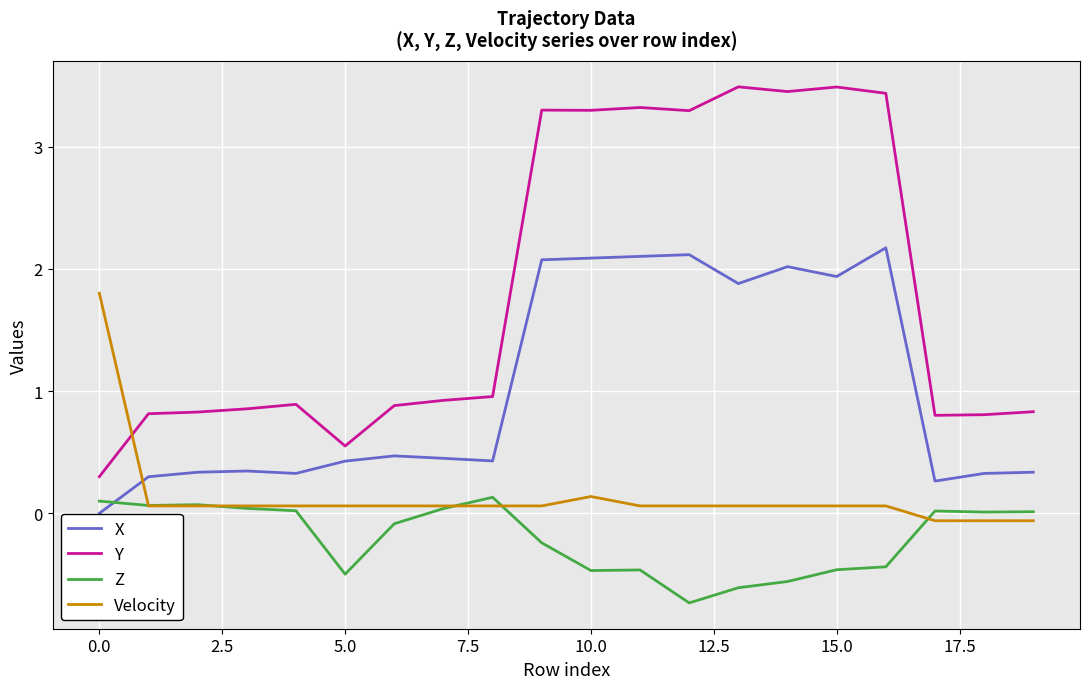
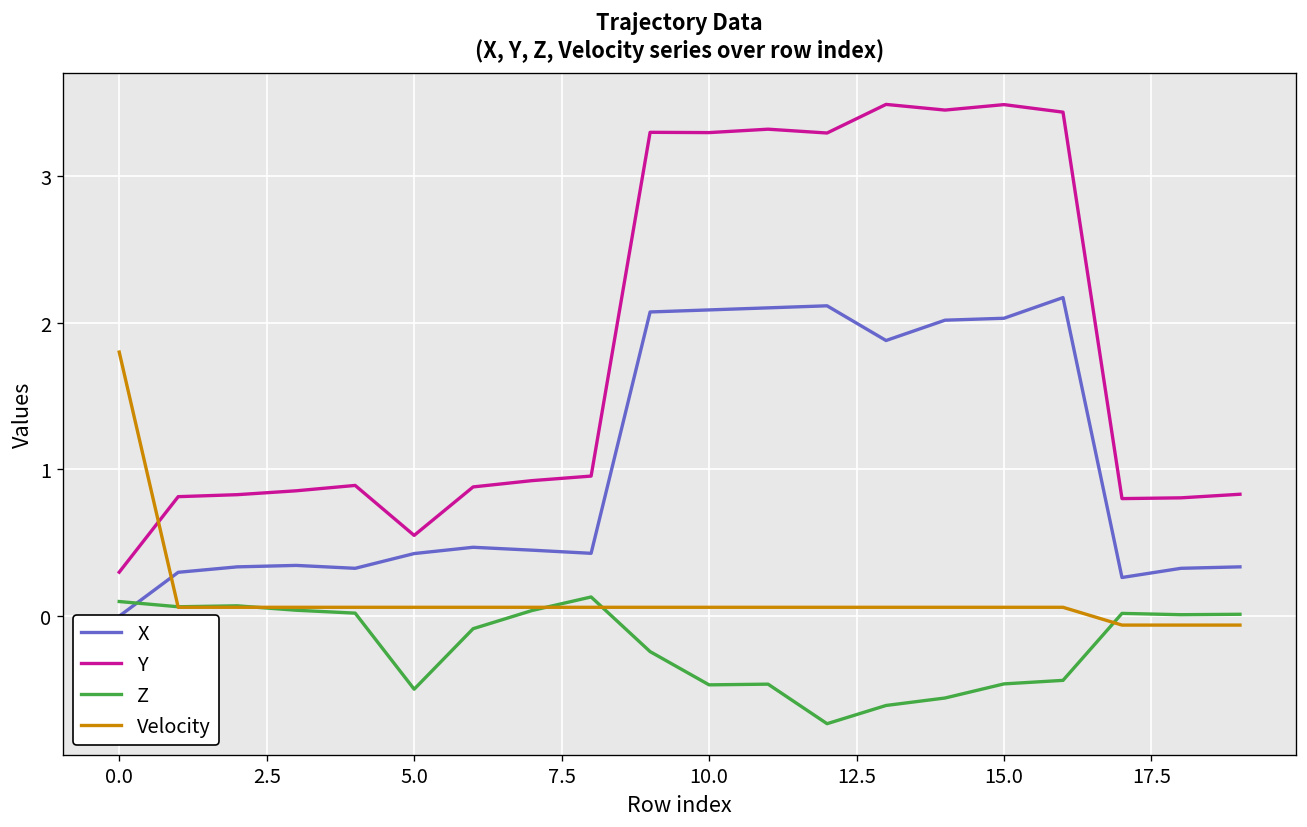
  {
    "X": {
      "0.0": 0.00,
      "5.0": 0.43,
      "10.0": 2.09,
-     "15.0": 1.94
+     "15.0": 2.03
    },
    "Y": {
      "0.0": 0.30,
      "5.0": 0.55,
      "10.0": 3.30,
      "15.0": 3.49
    },
    "Z": {
      "0.0": 0.10,
      "5.0": -0.50,
      "10.0": -0.47,
      "15.0": -0.46
    },
    "Velocity": {
      "0.0": 1.80,
      "5.0": 0.06,
-     "10.0": 0.14,
+     "10.0": 0.06,
      "15.0": 0.06
    }
  }
